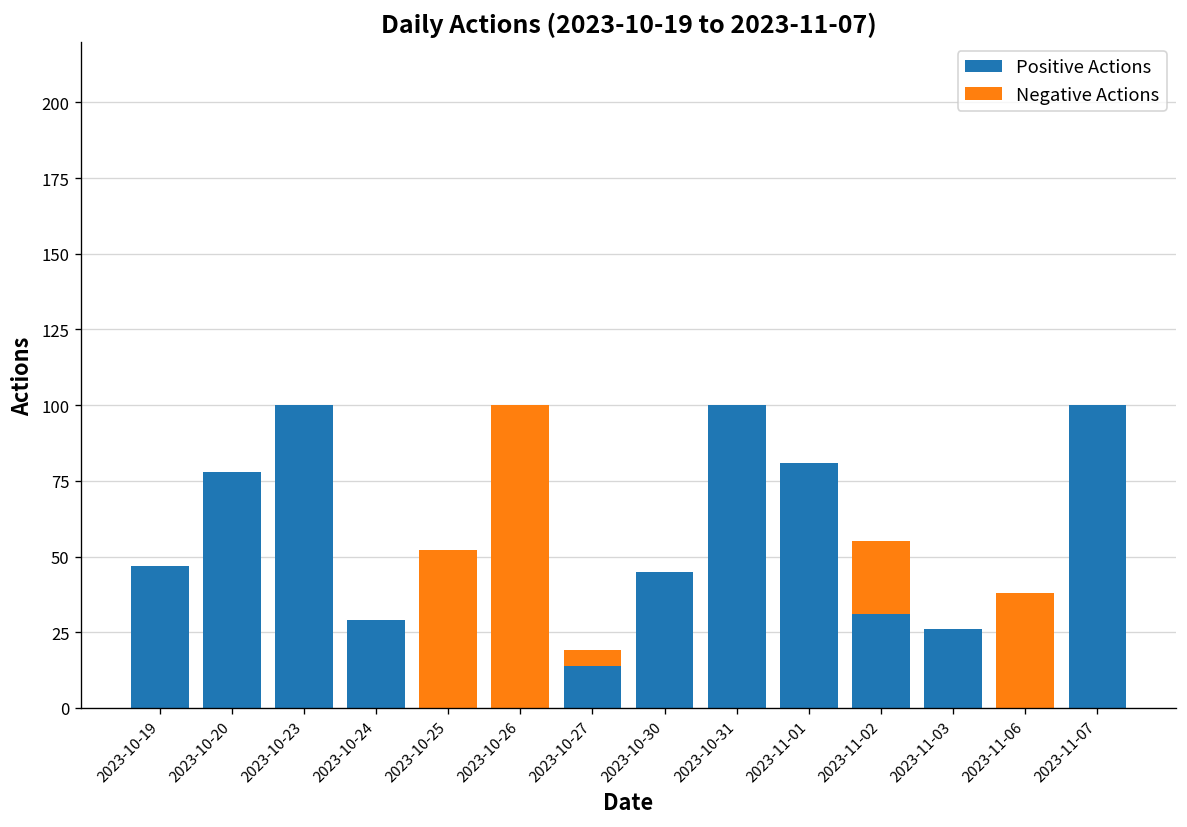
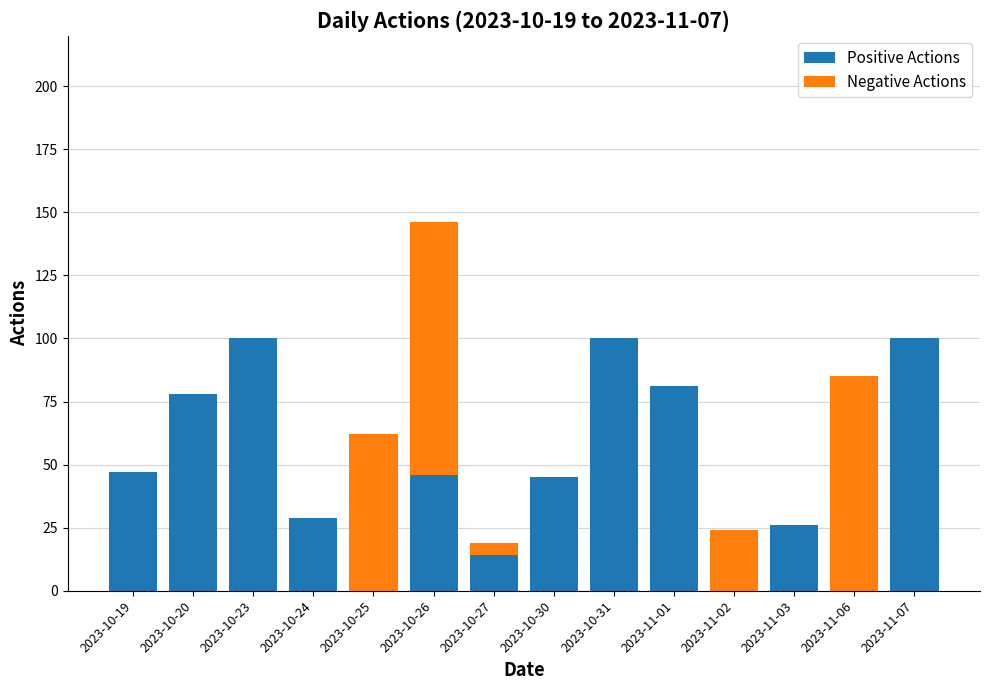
  {
    "Positive Actions": {
      "2023-10-19": 47,
      "2023-10-20": 78,
      "2023-10-23": 100,
      "2023-10-24": 29,
      "2023-10-25": 0,
-     "2023-10-26": 0,
+     "2023-10-26": 46,
      "2023-10-27": 14,
      "2023-10-30": 45,
      "2023-10-31": 100,
      "2023-11-01": 81,
-     "2023-11-02": 31,
+     "2023-11-02": 0,
      "2023-11-03": 26,
      "2023-11-06": 0,
      "2023-11-07": 100
    },
    "Negative Actions": {
      "2023-10-19": 0,
      "2023-10-20": 0,
      "2023-10-23": 0,
      "2023-10-24": 0,
-     "2023-10-25": 52,
+     "2023-10-25": 62,
      "2023-10-26": 100,
      "2023-10-27": 5,
      "2023-10-30": 0,
      "2023-10-31": 0,
      "2023-11-01": 0,
      "2023-11-02": 24,
      "2023-11-03": 0,
-     "2023-11-06": 38,
+     "2023-11-06": 85,
      "2023-11-07": 0
    }
  }
